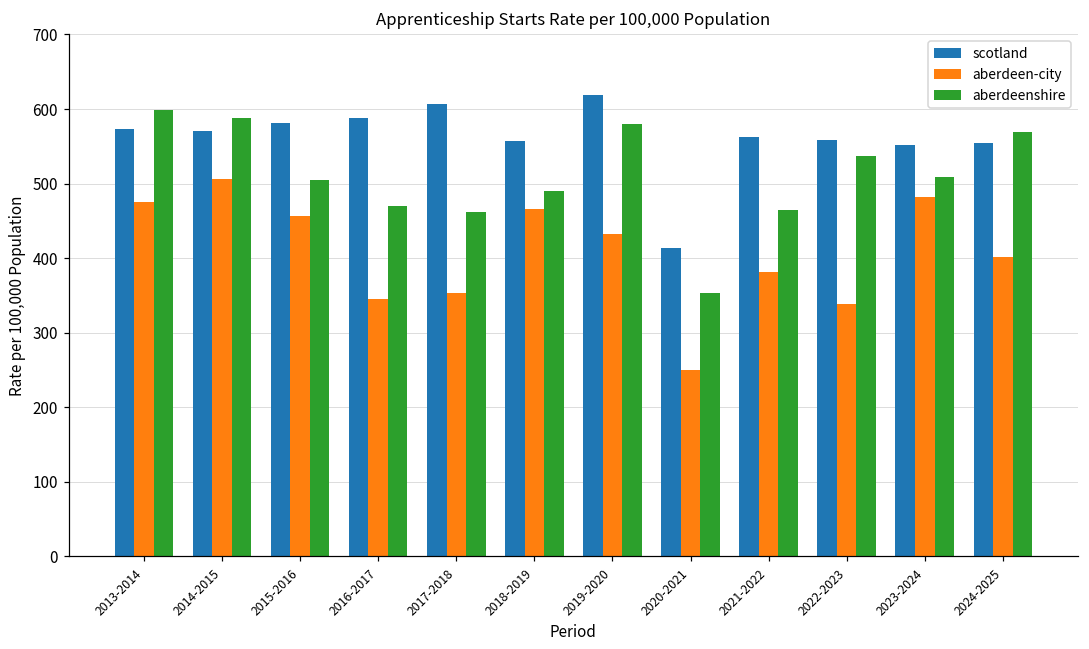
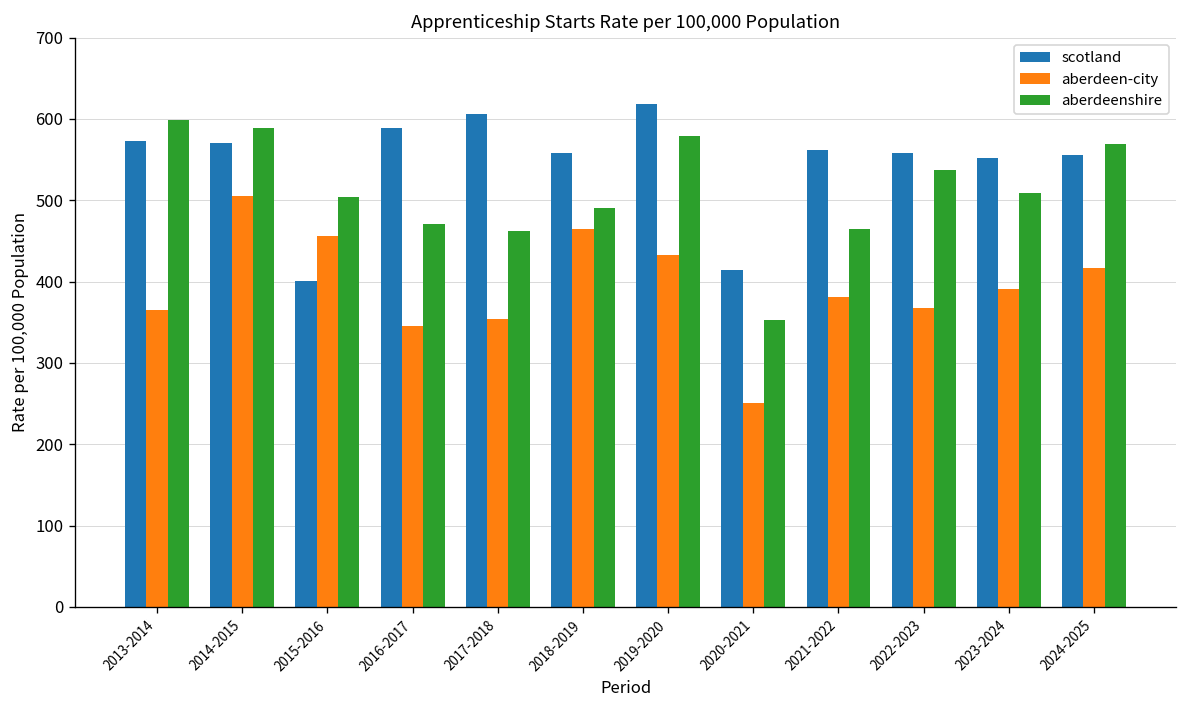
  {
    "scotland": {
      "2013-2014": 570,
      "2014-2015": 570,
-     "2015-2016": 580,
+     "2015-2016": 400,
      "2016-2017": 590,
      "2017-2018": 610,
      "2018-2019": 560,
      "2019-2020": 620,
      "2020-2021": 410,
      "2021-2022": 560,
      "2022-2023": 560,
      "2023-2024": 550,
      "2024-2025": 560
    },
    "aberdeen-city": {
-     "2013-2014": 480,
+     "2013-2014": 360,
      "2014-2015": 510,
      "2015-2016": 460,
      "2016-2017": 350,
      "2017-2018": 350,
      "2018-2019": 470,
      "2019-2020": 430,
      "2020-2021": 250,
      "2021-2022": 380,
-     "2022-2023": 340,
-     "2023-2024": 480,
-     "2024-2025": 400
+     "2022-2023": 370,
+     "2023-2024": 390,
+     "2024-2025": 420
    },
    "aberdeenshire": {
      "2013-2014": 600,
      "2014-2015": 590,
      "2015-2016": 500,
      "2016-2017": 470,
      "2017-2018": 460,
      "2018-2019": 490,
      "2019-2020": 580,
      "2020-2021": 350,
      "2021-2022": 470,
      "2022-2023": 540,
      "2023-2024": 510,
      "2024-2025": 570
    }
  }
